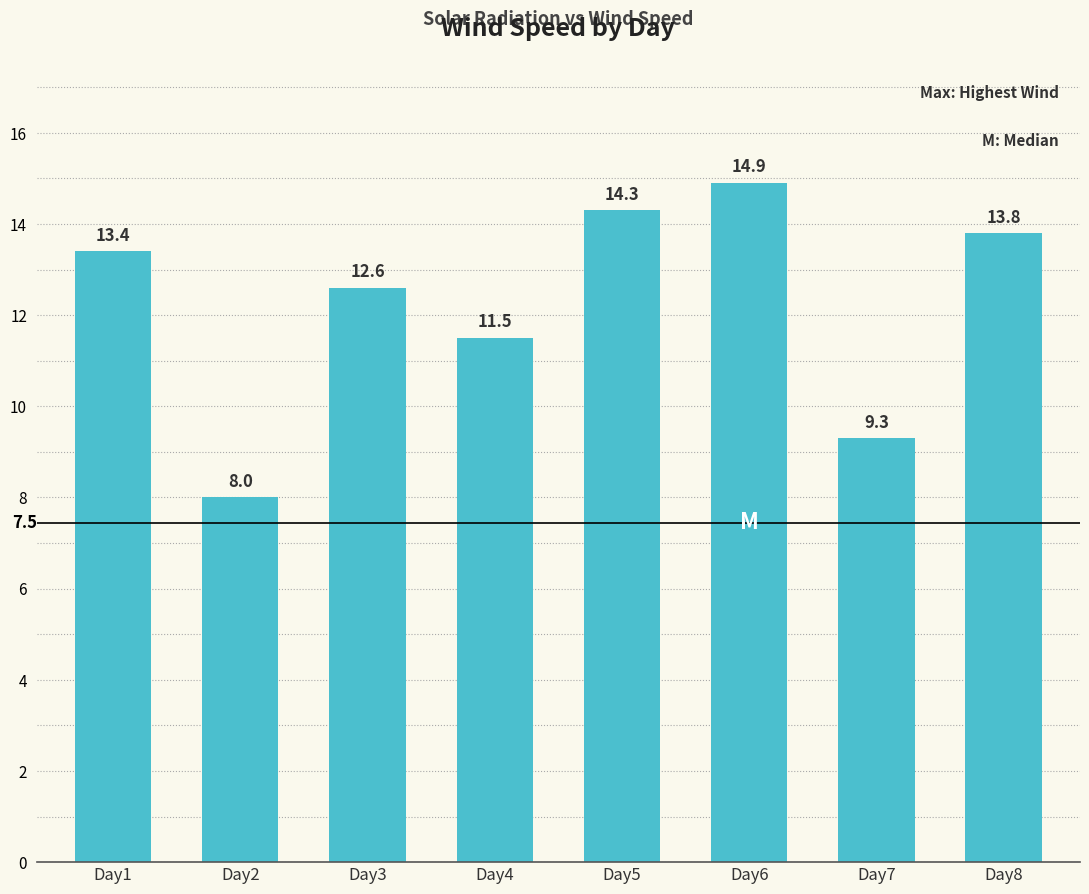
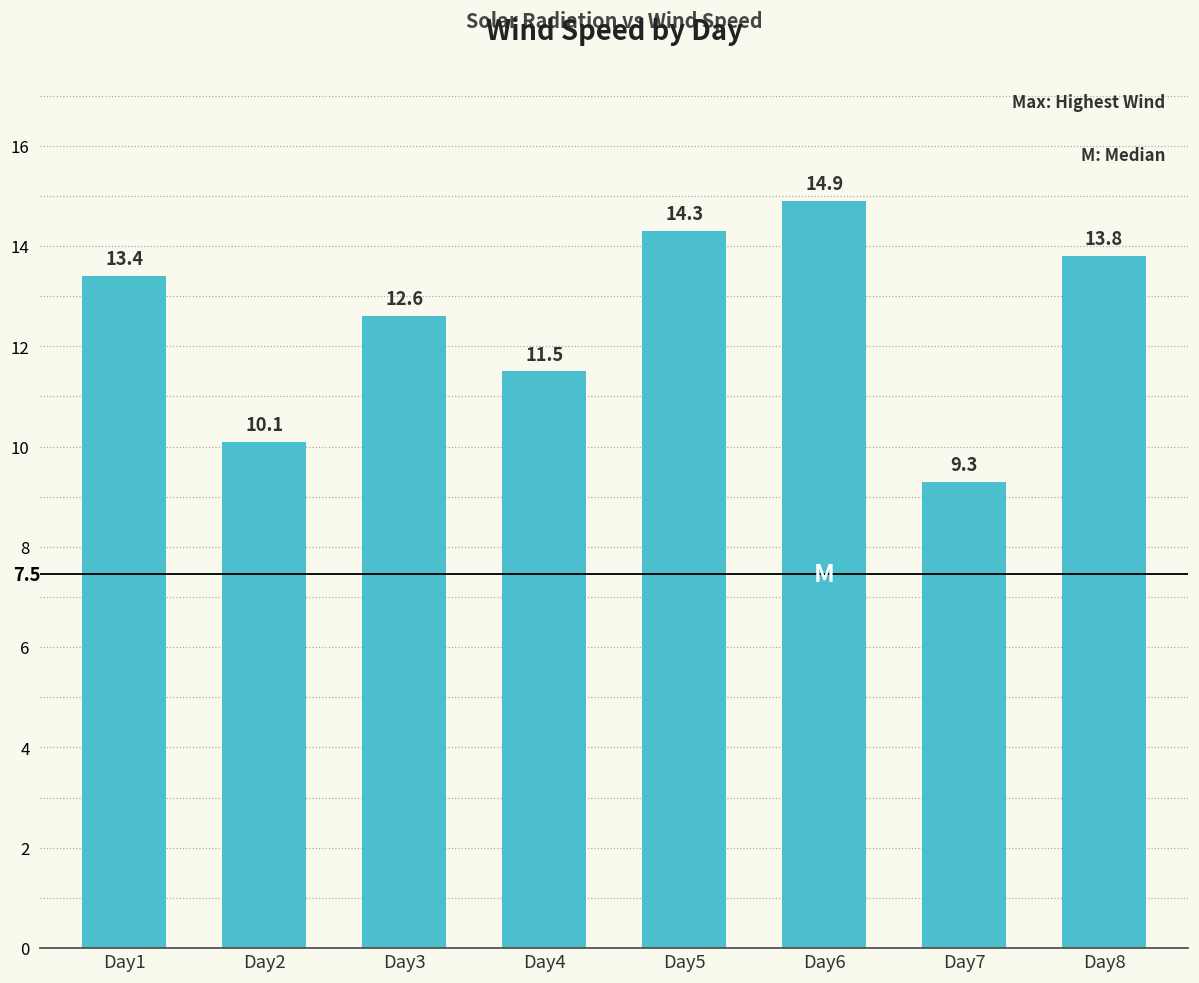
  {
    "Day1": 13.4,
-   "Day2": 8.0,
+   "Day2": 10.1,
    "Day3": 12.6,
    "Day4": 11.5,
    "Day5": 14.3,
    "Day6": 14.9,
    "Day7": 9.3,
    "Day8": 13.8
  }
